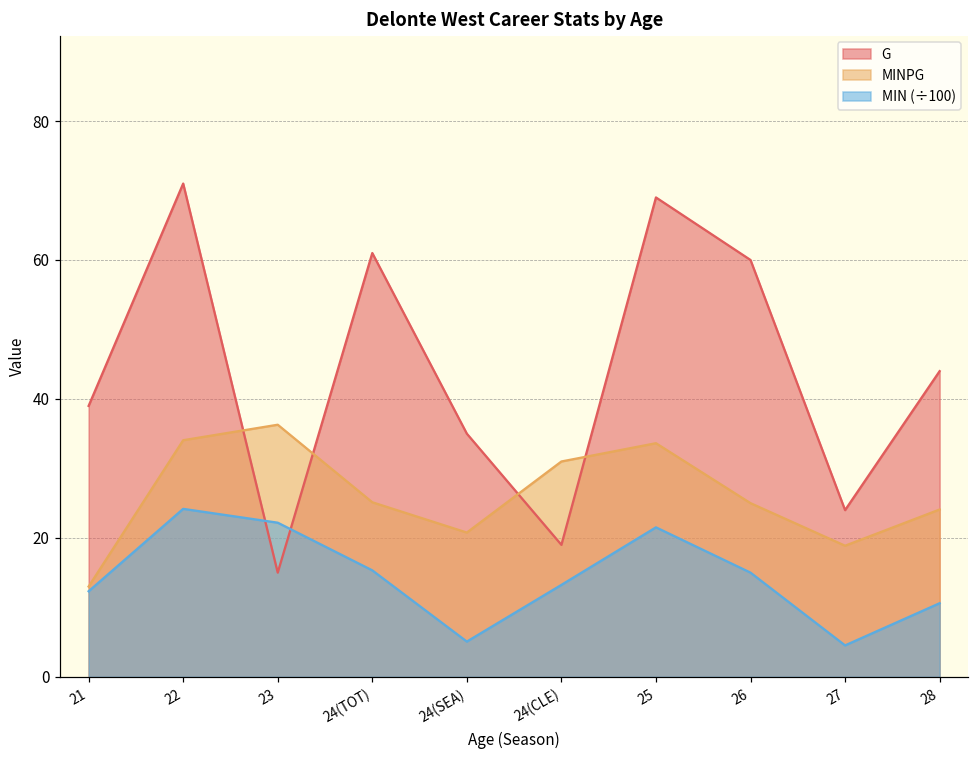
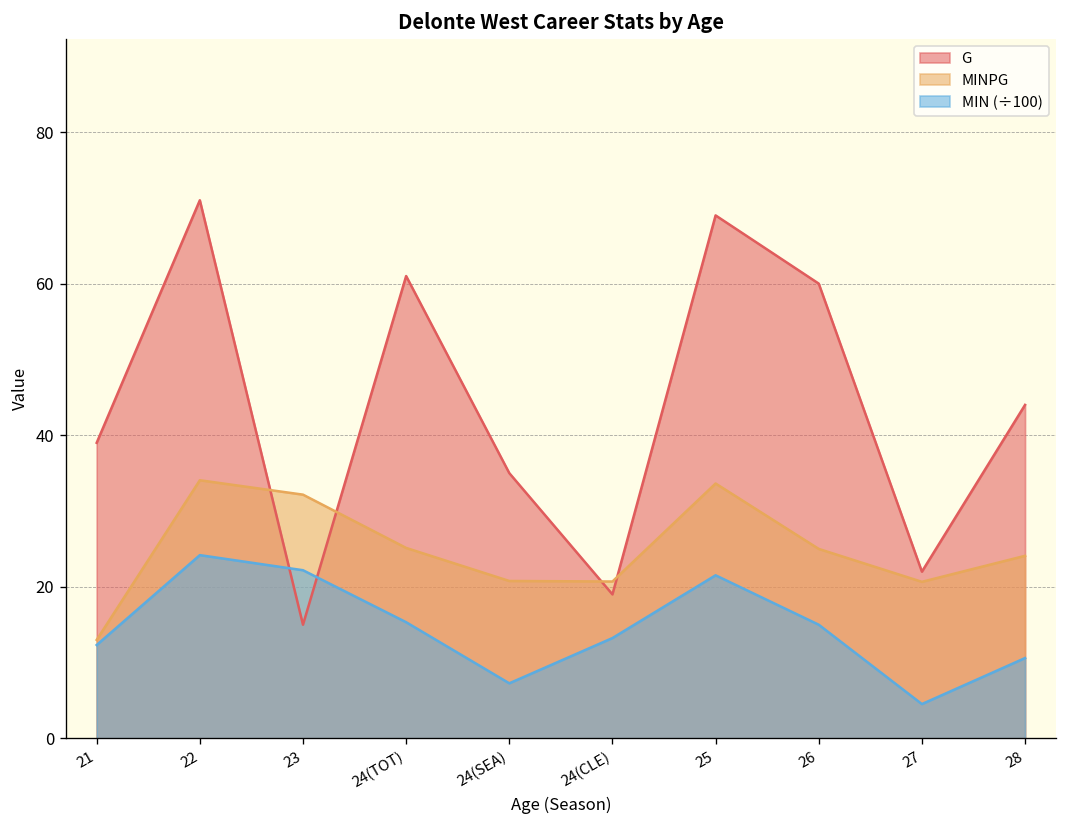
  {
    "G": {
      "21": 39,
      "22": 71,
      "23": 15,
      "24(TOT)": 61,
      "24(SEA)": 35,
      "24(CLE)": 19,
      "25": 69,
      "26": 60,
-     "27": 24,
+     "27": 22,
      "28": 44
    },
    "MINPG": {
      "21": 13,
      "22": 34,
-     "23": 36,
+     "23": 32,
      "24(TOT)": 25,
      "24(SEA)": 21,
-     "24(CLE)": 31,
+     "24(CLE)": 21,
      "25": 34,
      "26": 25,
-     "27": 19,
+     "27": 21,
      "28": 24
    },
    "MIN (÷100)": {
      "21": 12,
      "22": 24,
      "23": 22,
      "24(TOT)": 15,
-     "24(SEA)": 5,
+     "24(SEA)": 7,
      "24(CLE)": 13,
      "25": 22,
      "26": 15,
      "27": 5,
      "28": 11
    }
  }
